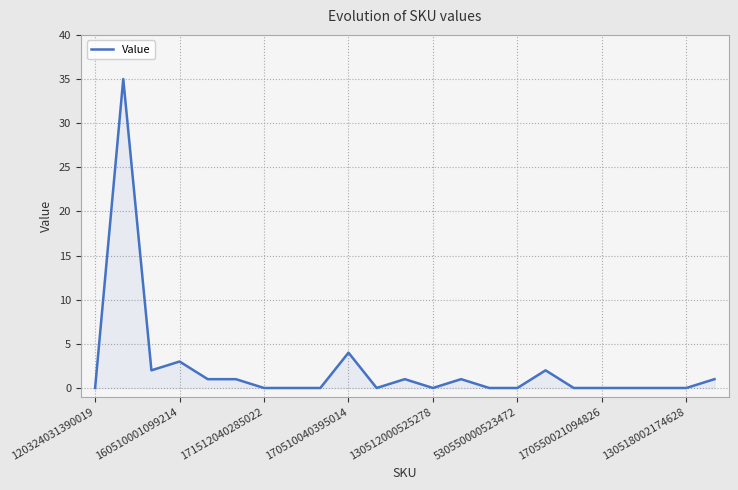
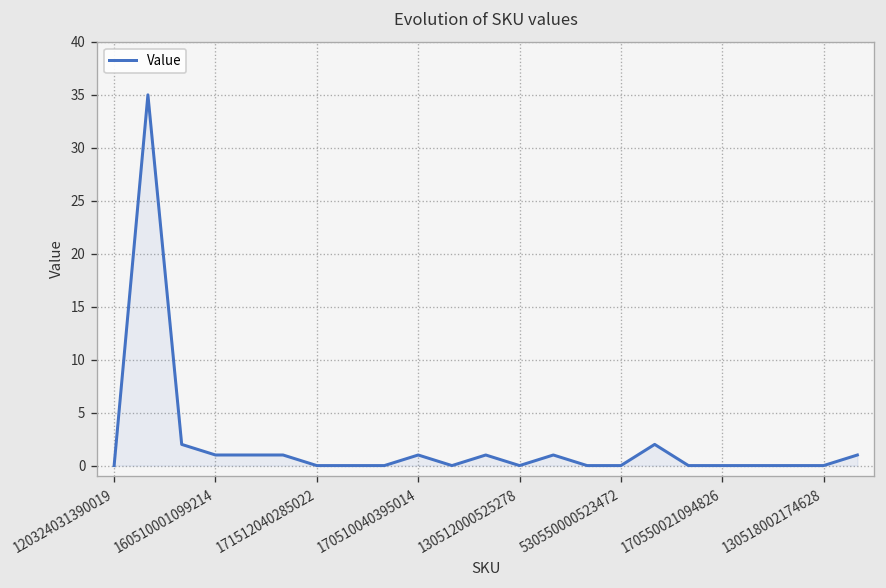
  {
    "120324031390019": 0,
-   "160510001099214": 3,
+   "160510001099214": 1,
    "171512040285022": 0,
-   "170510040395014": 4,
+   "170510040395014": 1,
    "130512000525278": 0,
    "530550000523472": 0,
    "170550021094826": 0,
    "130518002174628": 0
  }
